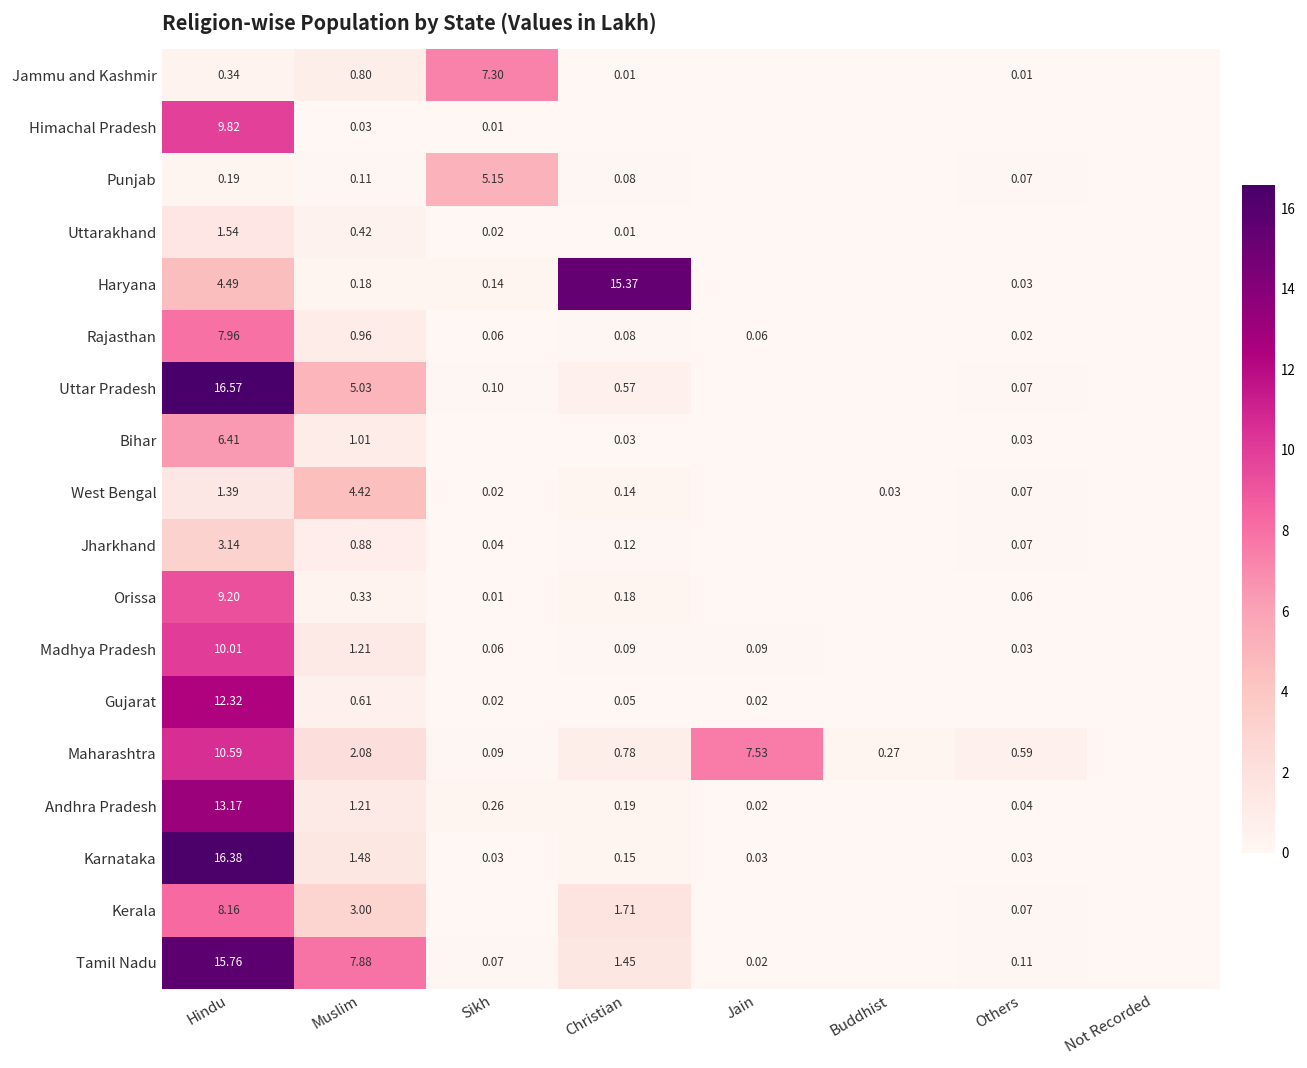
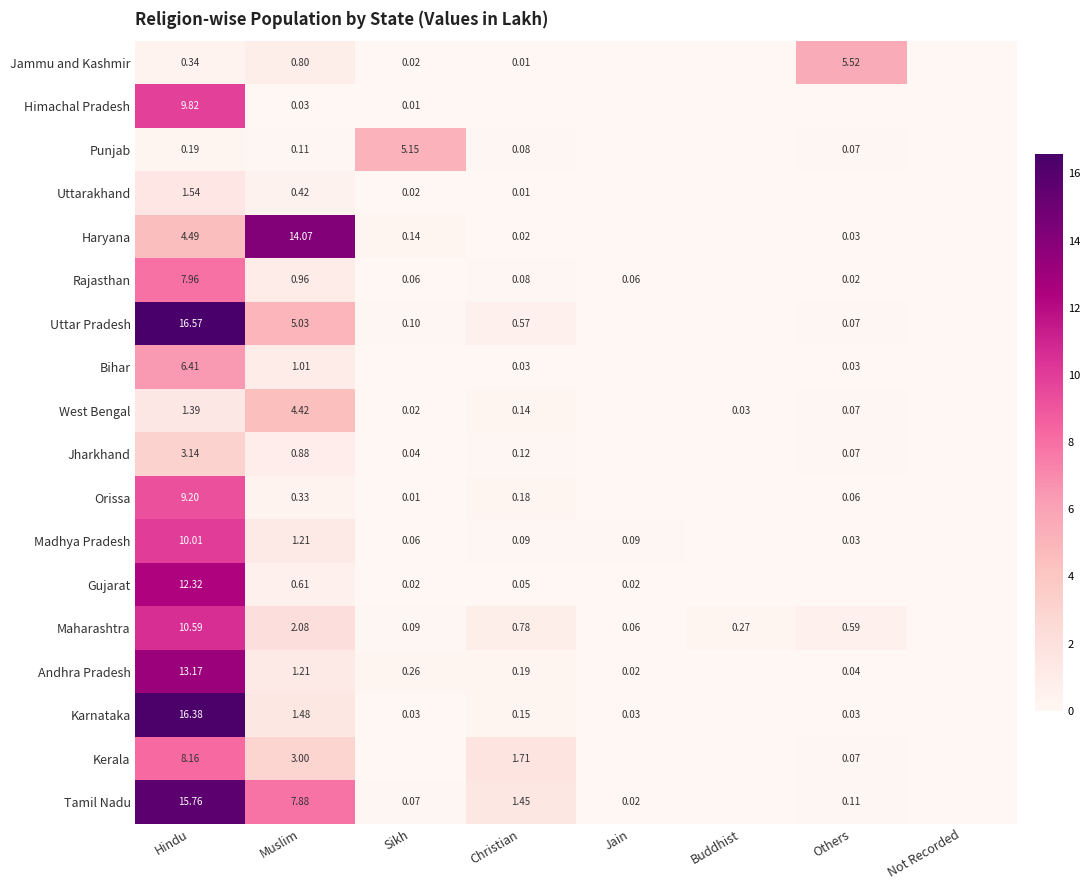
  {
    "Jammu and Kashmir": {
      "Hindu": 0.34,
      "Muslim": 0.80,
-     "Sikh": 7.30,
+     "Sikh": 0.02,
      "Christian": 0.01,
-     "Others": 0.01
+     "Others": 5.52
    },
    "Himachal Pradesh": {
      "Hindu": 9.82,
      "Muslim": 0.03,
      "Sikh": 0.01
    },
    "Punjab": {
      "Hindu": 0.19,
      "Muslim": 0.11,
      "Sikh": 5.15,
      "Christian": 0.08,
      "Others": 0.07
    },
    "Uttarakhand": {
      "Hindu": 1.54,
      "Muslim": 0.42,
      "Sikh": 0.02,
      "Christian": 0.01
    },
    "Haryana": {
      "Hindu": 4.49,
-     "Muslim": 0.18,
+     "Muslim": 14.07,
      "Sikh": 0.14,
-     "Christian": 15.37,
+     "Christian": 0.02,
      "Others": 0.03
    },
    "Rajasthan": {
      "Hindu": 7.96,
      "Muslim": 0.96,
      "Sikh": 0.06,
      "Christian": 0.08,
      "Jain": 0.06,
      "Others": 0.02
    },
    "Uttar Pradesh": {
      "Hindu": 16.57,
      "Muslim": 5.03,
      "Sikh": 0.10,
      "Christian": 0.57,
      "Others": 0.07
    },
    "Bihar": {
      "Hindu": 6.41,
      "Muslim": 1.01,
      "Christian": 0.03,
      "Others": 0.03
    },
    "West Bengal": {
      "Hindu": 1.39,
      "Muslim": 4.42,
      "Sikh": 0.02,
      "Christian": 0.14,
      "Buddhist": 0.03,
      "Others": 0.07
    },
    "Jharkhand": {
      "Hindu": 3.14,
      "Muslim": 0.88,
      "Sikh": 0.04,
      "Christian": 0.12,
      "Others": 0.07
    },
    "Orissa": {
      "Hindu": 9.20,
      "Muslim": 0.33,
      "Sikh": 0.01,
      "Christian": 0.18,
      "Others": 0.06
    },
    "Madhya Pradesh": {
      "Hindu": 10.01,
      "Muslim": 1.21,
      "Sikh": 0.06,
      "Christian": 0.09,
      "Jain": 0.09,
      "Others": 0.03
    },
    "Gujarat": {
      "Hindu": 12.32,
      "Muslim": 0.61,
      "Sikh": 0.02,
      "Christian": 0.05,
      "Jain": 0.02
    },
    "Maharashtra": {
      "Hindu": 10.59,
      "Muslim": 2.08,
      "Sikh": 0.09,
      "Christian": 0.78,
-     "Jain": 7.53,
+     "Jain": 0.06,
      "Buddhist": 0.27,
      "Others": 0.59
    },
    "Andhra Pradesh": {
      "Hindu": 13.17,
      "Muslim": 1.21,
      "Sikh": 0.26,
      "Christian": 0.19,
      "Jain": 0.02,
      "Others": 0.04
    },
    "Karnataka": {
      "Hindu": 16.38,
      "Muslim": 1.48,
      "Sikh": 0.03,
      "Christian": 0.15,
      "Jain": 0.03,
      "Others": 0.03
    },
    "Kerala": {
      "Hindu": 8.16,
      "Muslim": 3.00,
      "Christian": 1.71,
      "Others": 0.07
    },
    "Tamil Nadu": {
      "Hindu": 15.76,
      "Muslim": 7.88,
      "Sikh": 0.07,
      "Christian": 1.45,
      "Jain": 0.02,
      "Others": 0.11
    }
  }
